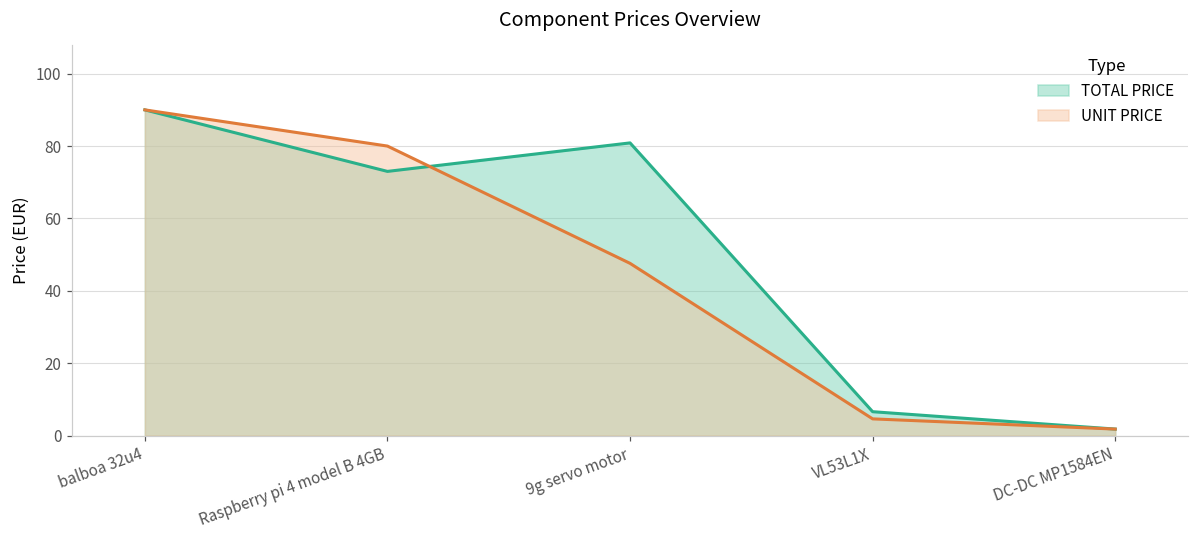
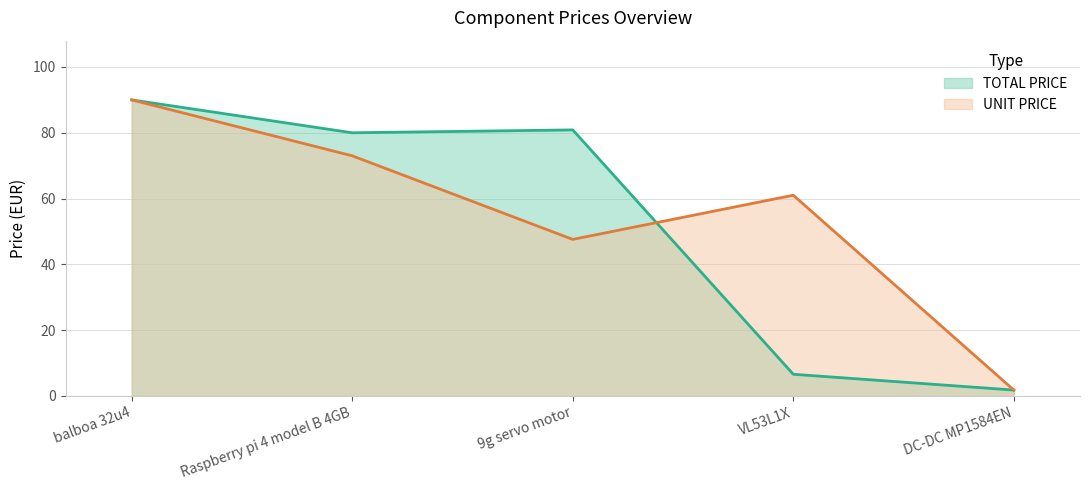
  {
    "TOTAL PRICE": {
-     "Raspberry pi 4 model B 4GB": 73,
+     "Raspberry pi 4 model B 4GB": 80,
      "9g servo motor": 81,
      "VL53L1X": 7
    },
    "UNIT PRICE": {
-     "Raspberry pi 4 model B 4GB": 80,
+     "Raspberry pi 4 model B 4GB": 73,
      "9g servo motor": 48,
-     "VL53L1X": 5
+     "VL53L1X": 61
    }
  }
